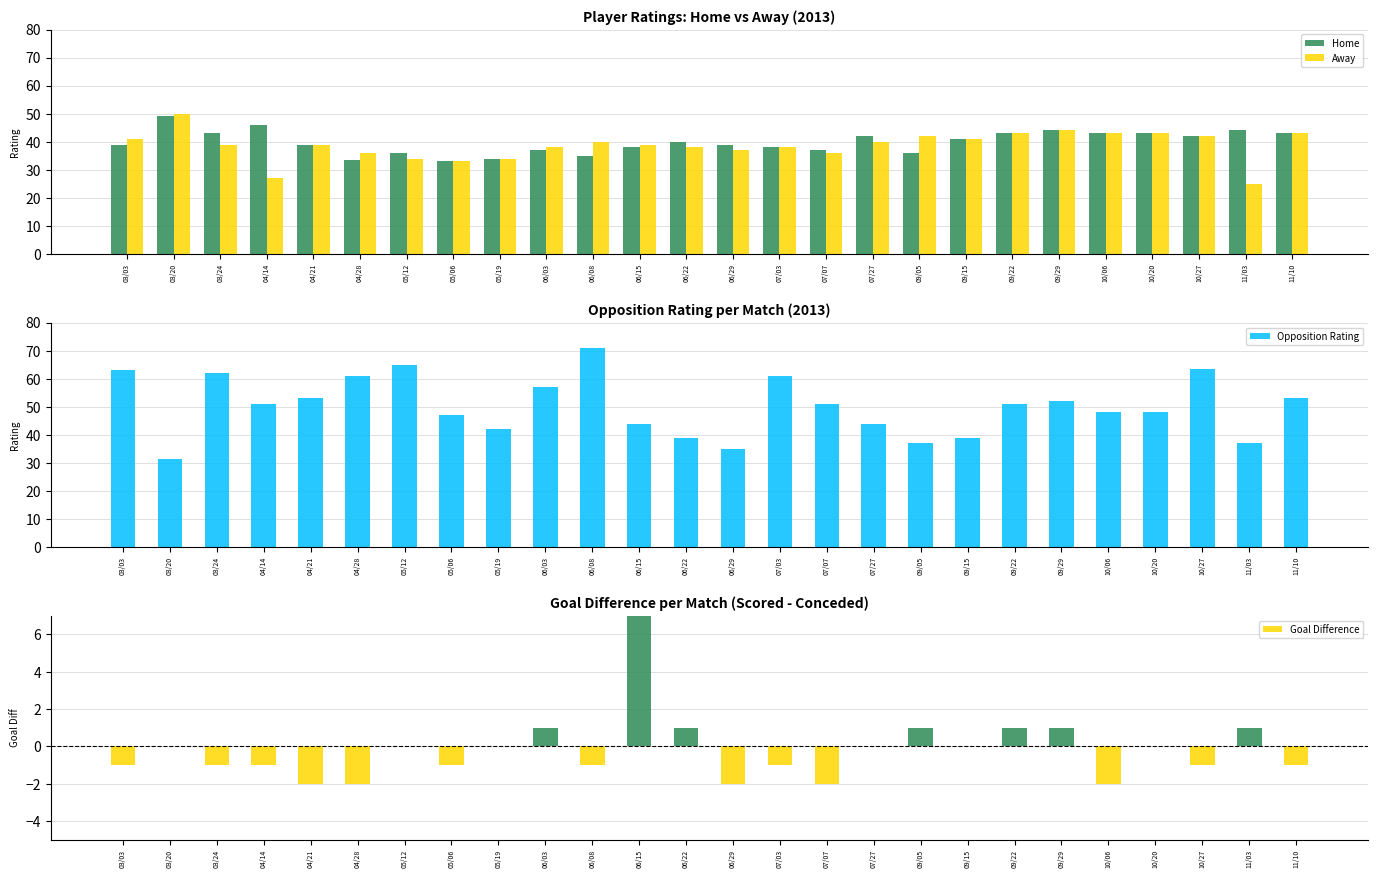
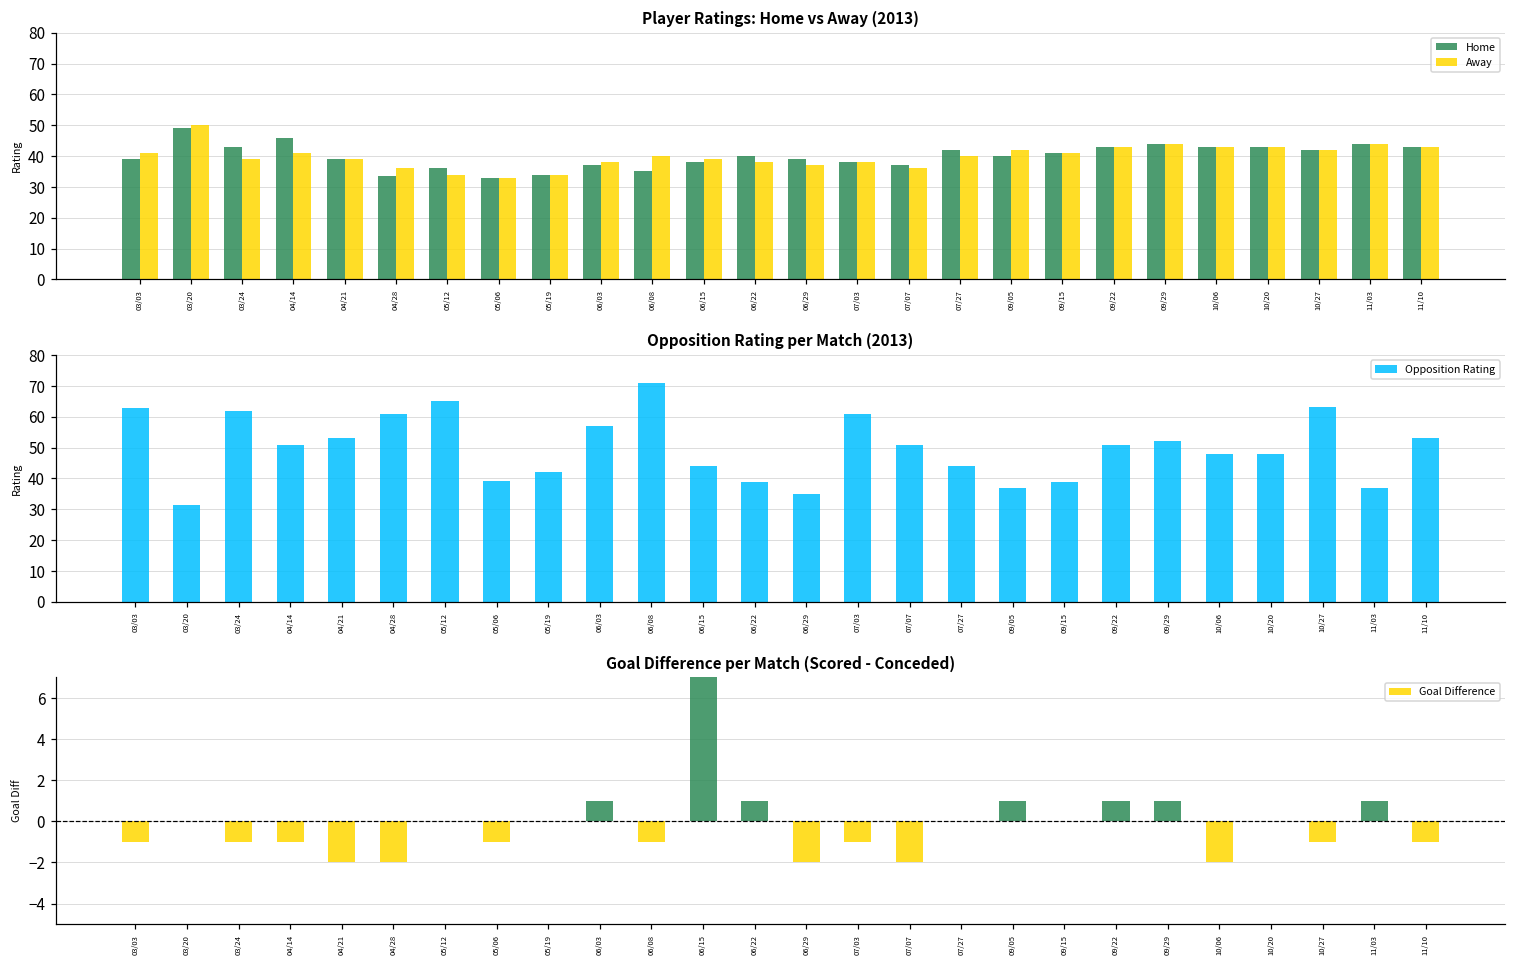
  {
    "Player Ratings: Home vs Away (2013)": {
      "Home": {
        "03/03": 39,
        "03/20": 49,
        "03/24": 43,
        "04/14": 46,
        "04/21": 39,
        "04/28": 34,
        "05/12": 36,
        "05/06": 33,
        "05/19": 34,
        "06/03": 37,
        "06/08": 35,
        "06/15": 38,
        "06/22": 40,
        "06/29": 39,
        "07/03": 38,
        "07/07": 37,
        "07/27": 42,
-       "09/05": 36,
+       "09/05": 40,
        "09/15": 41,
        "09/22": 43,
        "09/29": 44,
        "10/06": 43,
        "10/20": 43,
        "10/27": 42,
        "11/03": 44,
        "11/10": 43
      },
      "Away": {
        "03/03": 41,
        "03/20": 50,
        "03/24": 39,
-       "04/14": 27,
+       "04/14": 41,
        "04/21": 39,
        "04/28": 36,
        "05/12": 34,
        "05/06": 33,
        "05/19": 34,
        "06/03": 38,
        "06/08": 40,
        "06/15": 39,
        "06/22": 38,
        "06/29": 37,
        "07/03": 38,
        "07/07": 36,
        "07/27": 40,
        "09/05": 42,
        "09/15": 41,
        "09/22": 43,
        "09/29": 44,
        "10/06": 43,
        "10/20": 43,
        "10/27": 42,
-       "11/03": 25,
+       "11/03": 44,
        "11/10": 43
      }
    },
    "Opposition Rating per Match (2013)": {
      "03/03": 63,
      "03/20": 31,
      "03/24": 62,
      "04/14": 51,
      "04/21": 53,
      "04/28": 61,
      "05/12": 65,
-     "05/06": 47,
+     "05/06": 39,
      "05/19": 42,
      "06/03": 57,
      "06/08": 71,
      "06/15": 44,
      "06/22": 39,
      "06/29": 35,
      "07/03": 61,
      "07/07": 51,
      "07/27": 44,
      "09/05": 37,
      "09/15": 39,
      "09/22": 51,
      "09/29": 52,
      "10/06": 48,
      "10/20": 48,
      "10/27": 63,
      "11/03": 37,
      "11/10": 53
    },
    "Goal Difference per Match (Scored - Conceded)": {
      "03/03": -1.0,
      "03/20": 0.0,
      "03/24": -1.0,
      "04/14": -1.0,
      "04/21": -2.0,
      "04/28": -2.0,
      "05/12": 0.0,
      "05/06": -1.0,
      "05/19": 0.0,
      "06/03": 1.0,
      "06/08": -1.0,
      "06/15": 7.0,
      "06/22": 1.0,
      "06/29": -2.0,
      "07/03": -1.0,
      "07/07": -2.0,
      "07/27": 0.0,
      "09/05": 1.0,
      "09/15": 0.0,
      "09/22": 1.0,
      "09/29": 1.0,
      "10/06": -2.0,
      "10/20": 0.0,
      "10/27": -1.0,
      "11/03": 1.0,
      "11/10": -1.0
    }
  }
